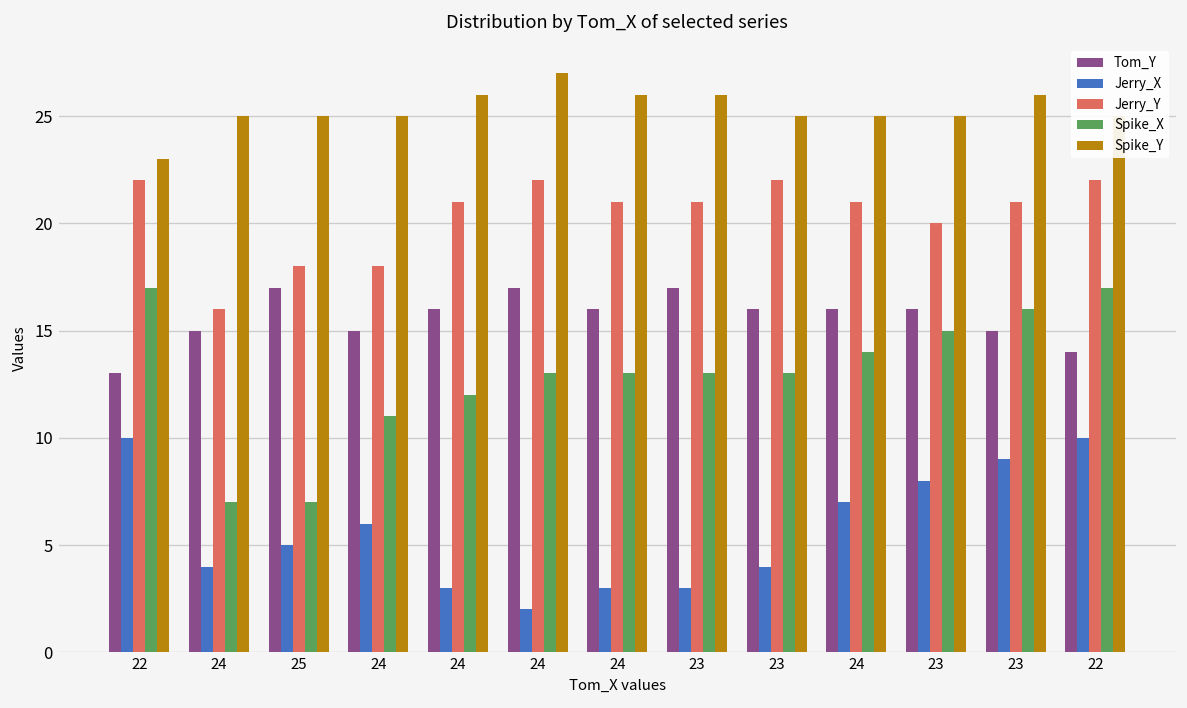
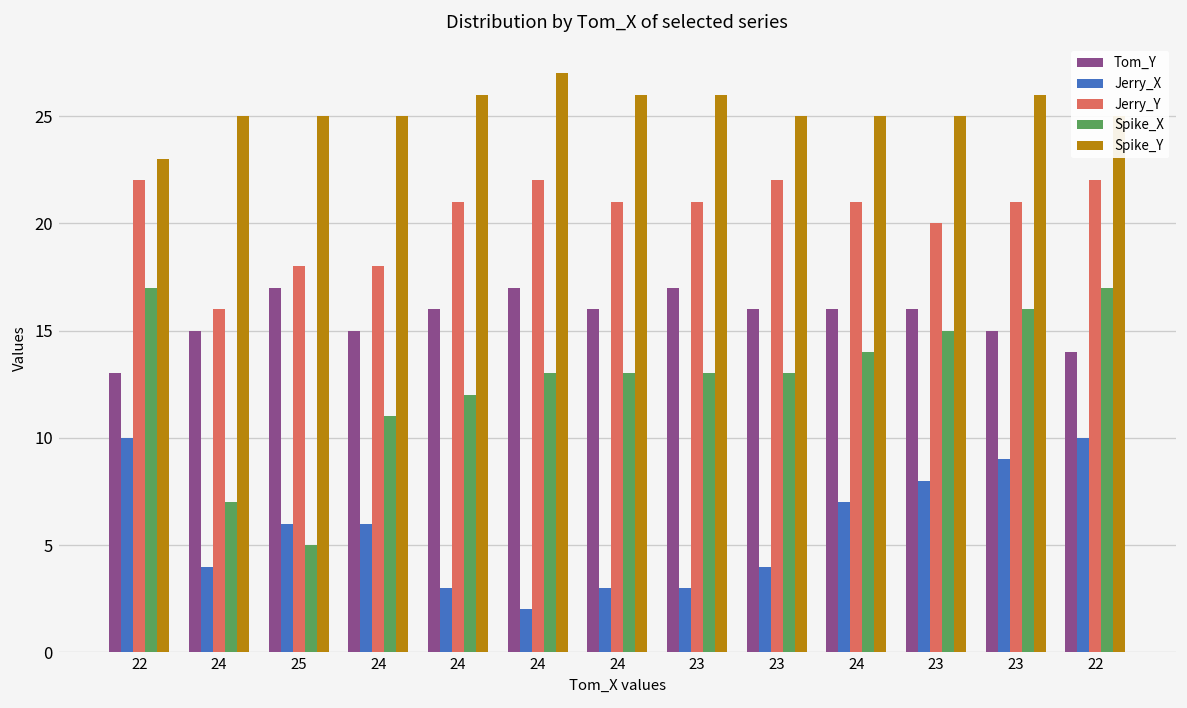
  {
    "Tom_Y": {
      "25": 17
    },
    "Jerry_X": {
-     "25": 5
+     "25": 6
    },
    "Jerry_Y": {
      "25": 18
    },
    "Spike_X": {
-     "25": 7
+     "25": 5
    },
    "Spike_Y": {
      "25": 25
    }
  }
